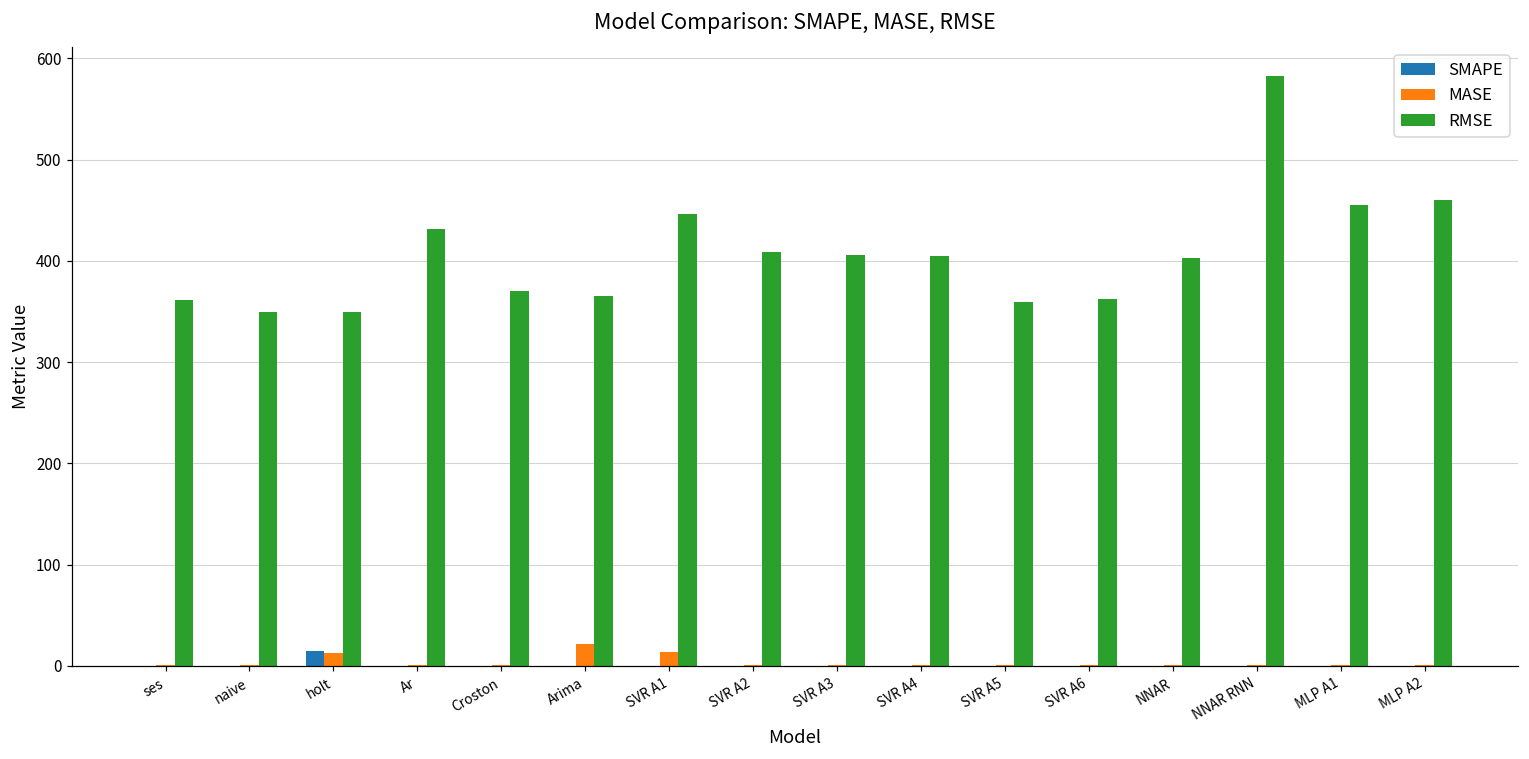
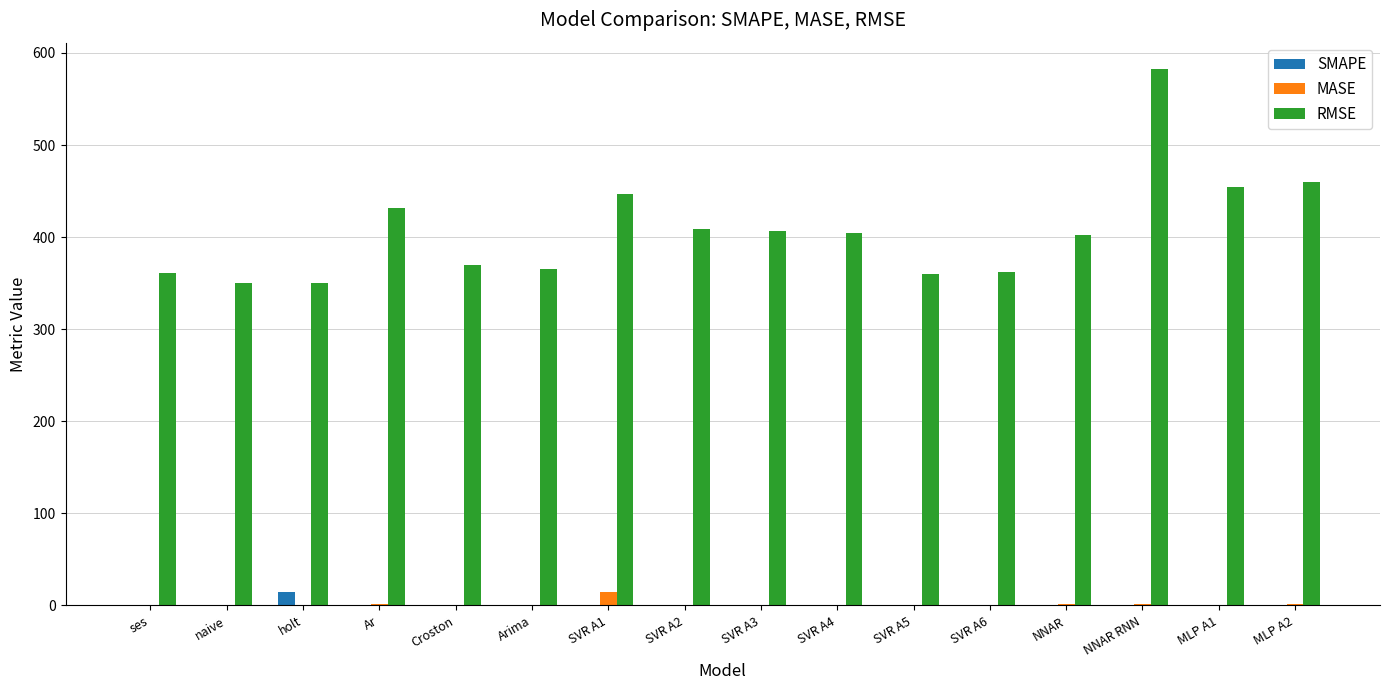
  {
    "SMAPE": {
      "holt": 10
    },
    "MASE": {
-     "holt": 10,
-     "Arima": 20,
+     "holt": 0,
+     "Arima": 0,
      "SVR A1": 10
    },
    "RMSE": {
      "ses": 360,
      "naive": 350,
      "holt": 350,
      "Ar": 430,
      "Croston": 370,
      "Arima": 370,
      "SVR A1": 450,
      "SVR A2": 410,
      "SVR A3": 410,
      "SVR A4": 400,
      "SVR A5": 360,
      "SVR A6": 360,
      "NNAR": 400,
      "NNAR RNN": 580,
      "MLP A1": 450,
      "MLP A2": 460
    }
  }
